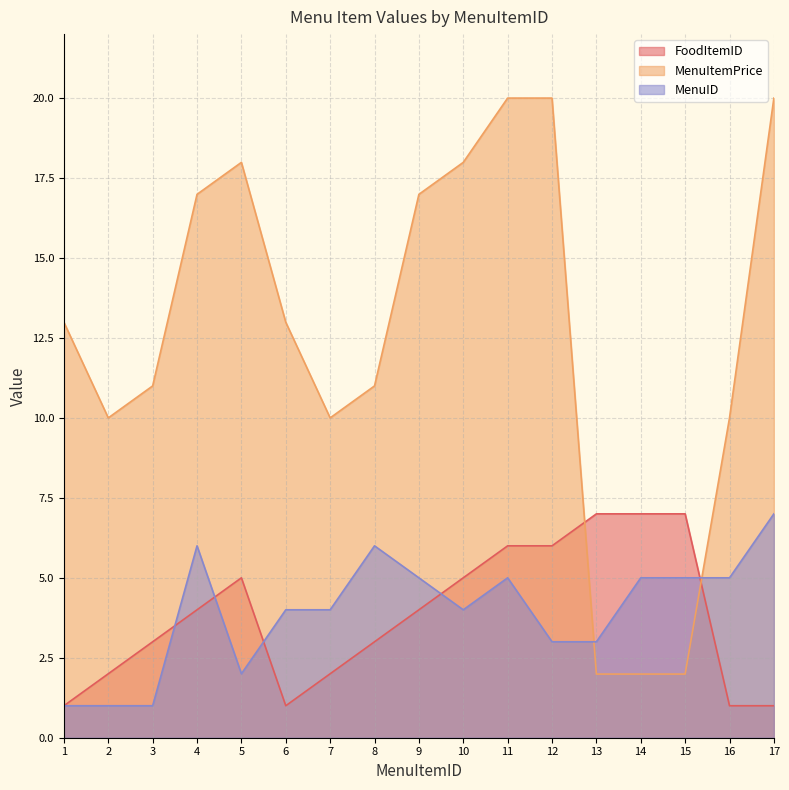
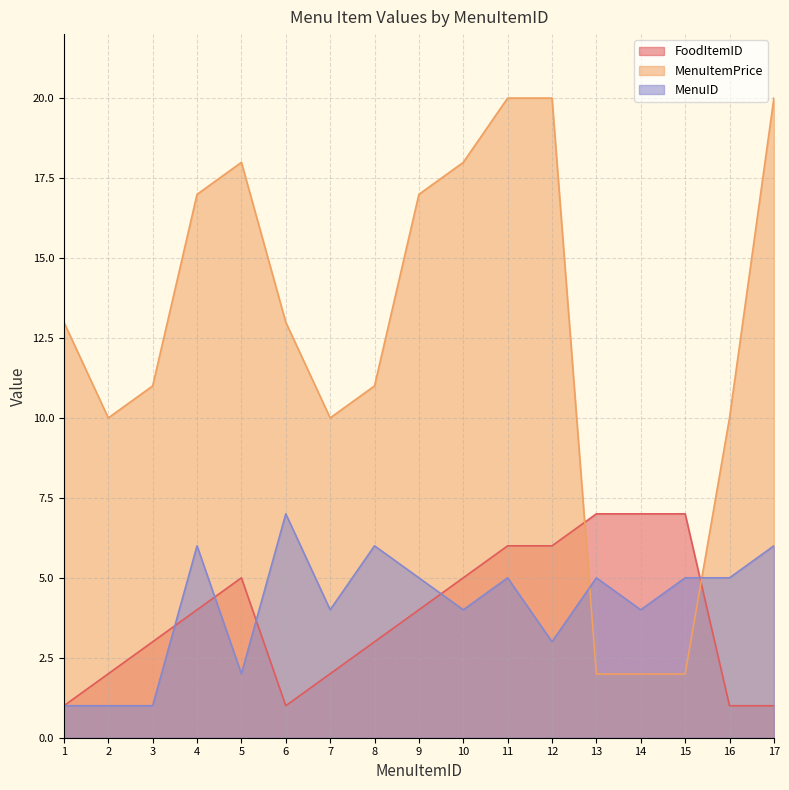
  {
    "MenuID": {
      "2": 1,
      "3": 1,
      "4": 6,
      "5": 2,
-     "6": 4,
+     "6": 7,
      "7": 4,
      "8": 6,
      "9": 5,
      "10": 4,
      "11": 5,
      "12": 3,
-     "13": 3,
-     "14": 5,
+     "13": 5,
+     "14": 4,
      "15": 5,
      "16": 5,
-     "17": 7
+     "17": 6
    }
  }
